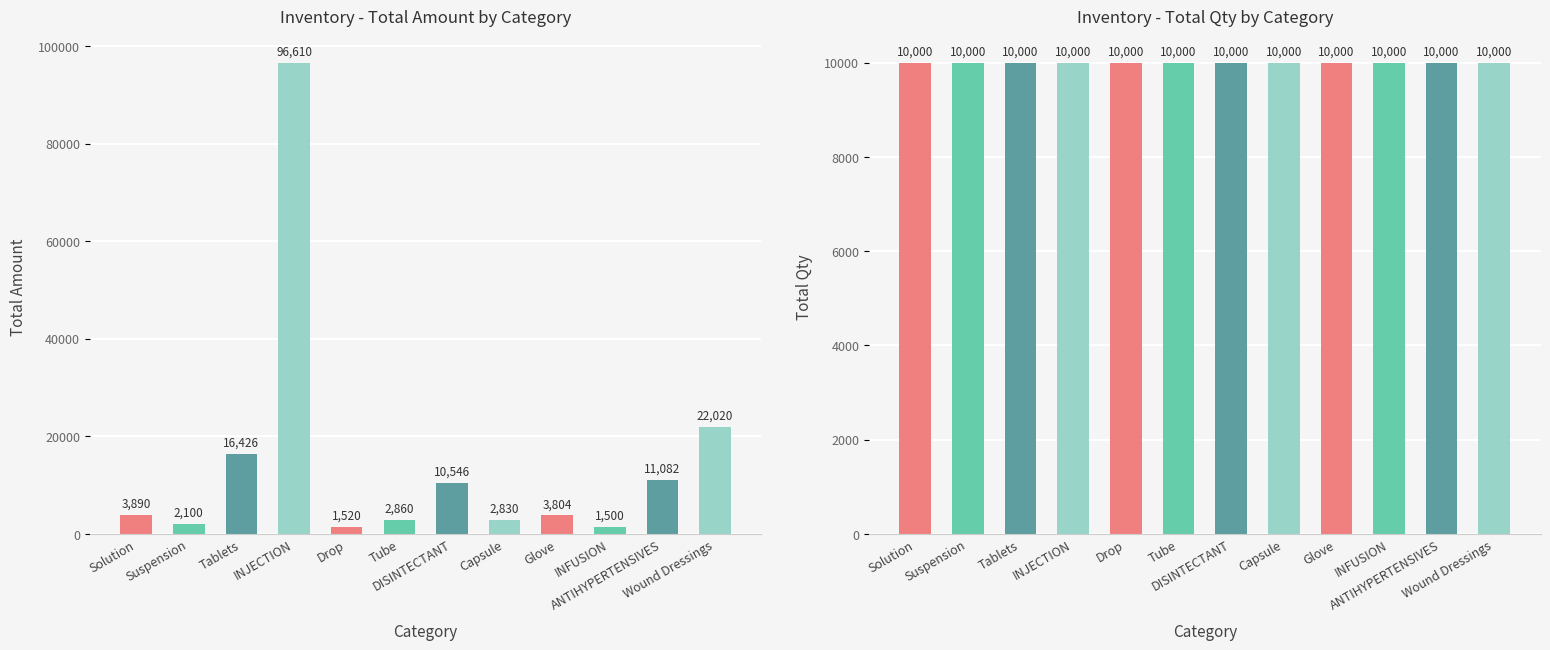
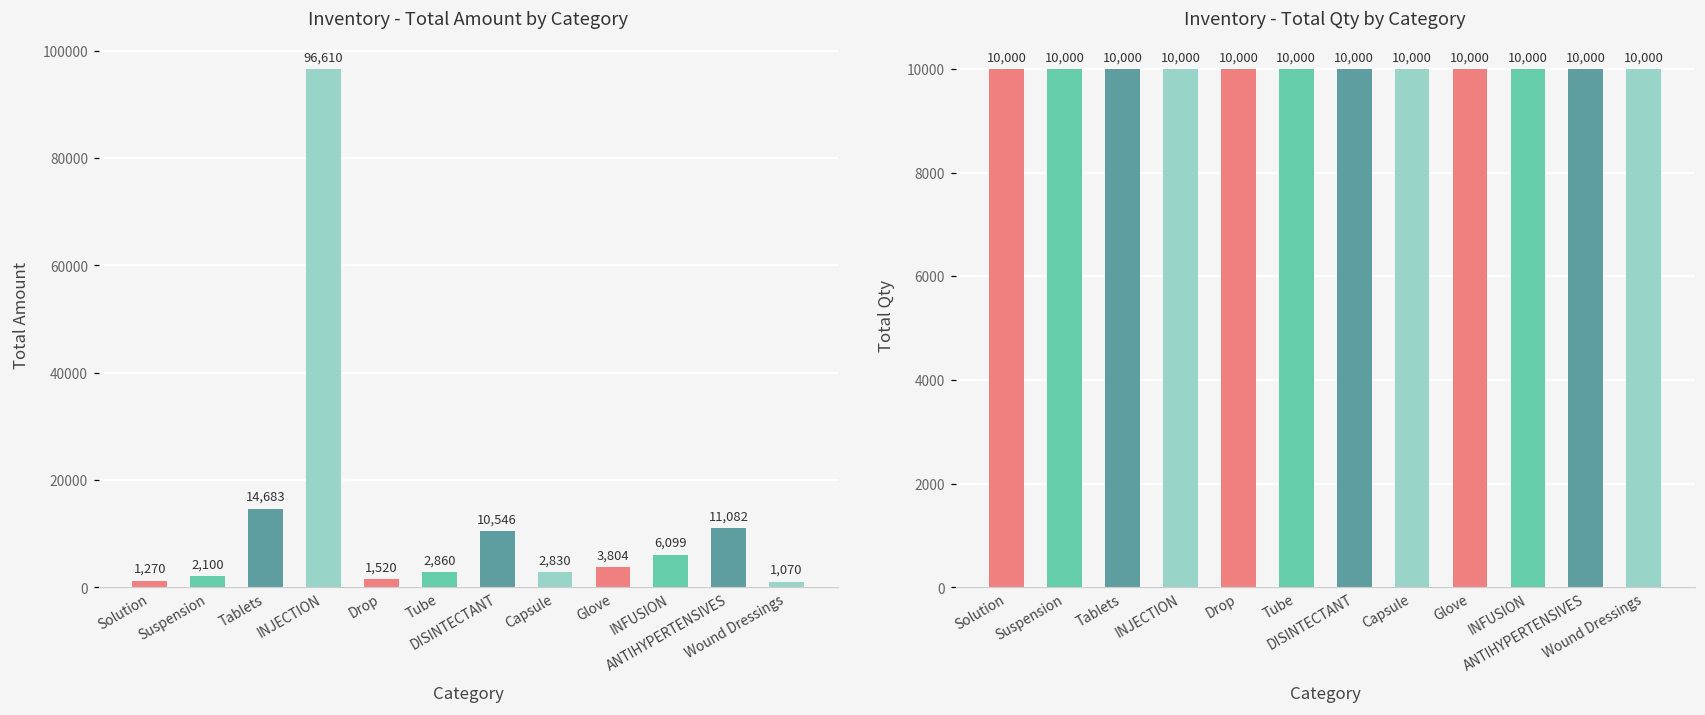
  {
    "Inventory - Total Amount by Category": {
-     "Solution": "3,890",
+     "Solution": "1,270",
      "Suspension": "2,100",
-     "Tablets": "16,426",
+     "Tablets": "14,683",
      "INJECTION": "96,610",
      "Drop": "1,520",
      "Tube": "2,860",
      "DISINTECTANT": "10,546",
      "Capsule": "2,830",
      "Glove": "3,804",
-     "INFUSION": "1,500",
+     "INFUSION": "6,099",
      "ANTIHYPERTENSIVES": "11,082",
-     "Wound Dressings": "22,020"
+     "Wound Dressings": "1,070"
    },
    "Inventory - Total Qty by Category": {
      "Solution": "10,000",
      "Suspension": "10,000",
      "Tablets": "10,000",
      "INJECTION": "10,000",
      "Drop": "10,000",
      "Tube": "10,000",
      "DISINTECTANT": "10,000",
      "Capsule": "10,000",
      "Glove": "10,000",
      "INFUSION": "10,000",
      "ANTIHYPERTENSIVES": "10,000",
      "Wound Dressings": "10,000"
    }
  }
